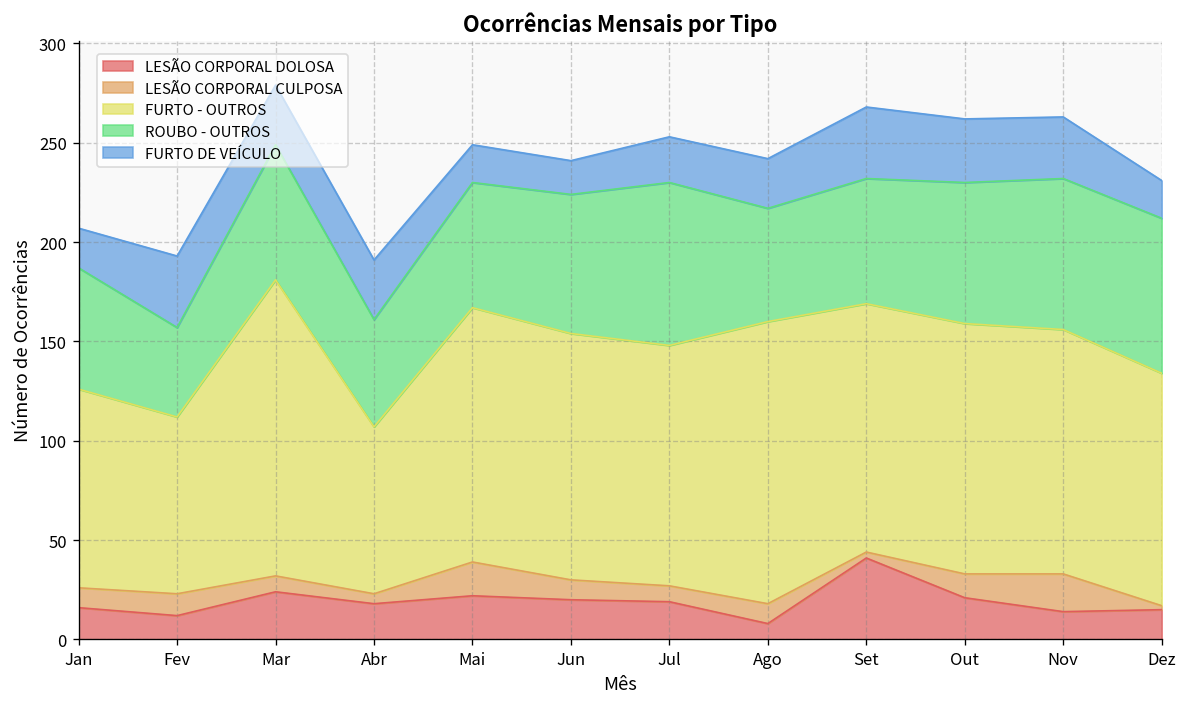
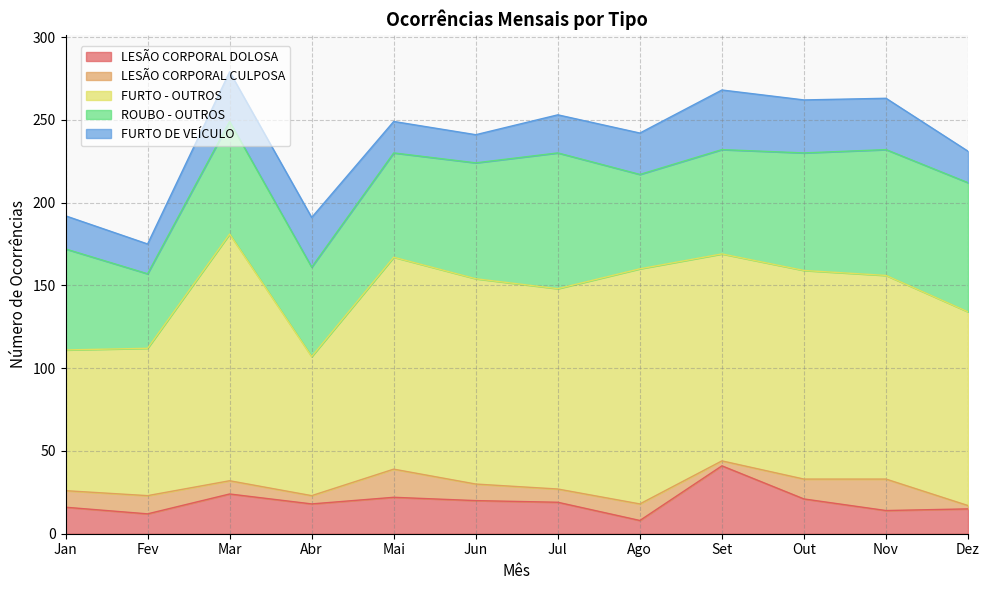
  {
    "LESÃO CORPORAL DOLOSA": {
      "Jan": 16,
      "Fev": 12,
      "Mar": 24,
      "Abr": 18,
      "Mai": 22,
      "Jun": 20,
      "Jul": 19,
      "Ago": 8,
      "Set": 41,
      "Out": 21,
      "Nov": 14,
      "Dez": 15
    },
    "LESÃO CORPORAL CULPOSA": {
      "Jan": 10,
      "Fev": 11,
      "Mar": 8,
      "Abr": 5,
      "Mai": 17,
      "Jun": 10,
      "Jul": 8,
      "Ago": 10,
      "Set": 3,
      "Out": 12,
      "Nov": 19,
      "Dez": 2
    },
    "FURTO - OUTROS": {
-     "Jan": 100,
+     "Jan": 85,
      "Fev": 89,
      "Mar": 149,
      "Abr": 84,
      "Mai": 128,
      "Jun": 124,
      "Jul": 121,
      "Ago": 142,
      "Set": 125,
      "Out": 126,
      "Nov": 123,
      "Dez": 117
    },
    "ROUBO - OUTROS": {
      "Jan": 61,
      "Fev": 45,
      "Abr": 54,
      "Mai": 63,
      "Jun": 70,
      "Jul": 82,
      "Ago": 57,
      "Set": 63,
      "Out": 71,
      "Nov": 76,
      "Dez": 78
    },
    "FURTO DE VEÍCULO": {
      "Jan": 20,
-     "Fev": 36,
+     "Fev": 18,
      "Abr": 30,
      "Mai": 19,
      "Jun": 17,
      "Jul": 23,
      "Ago": 25,
      "Set": 36,
      "Out": 32,
      "Nov": 31,
      "Dez": 19
    }
  }
